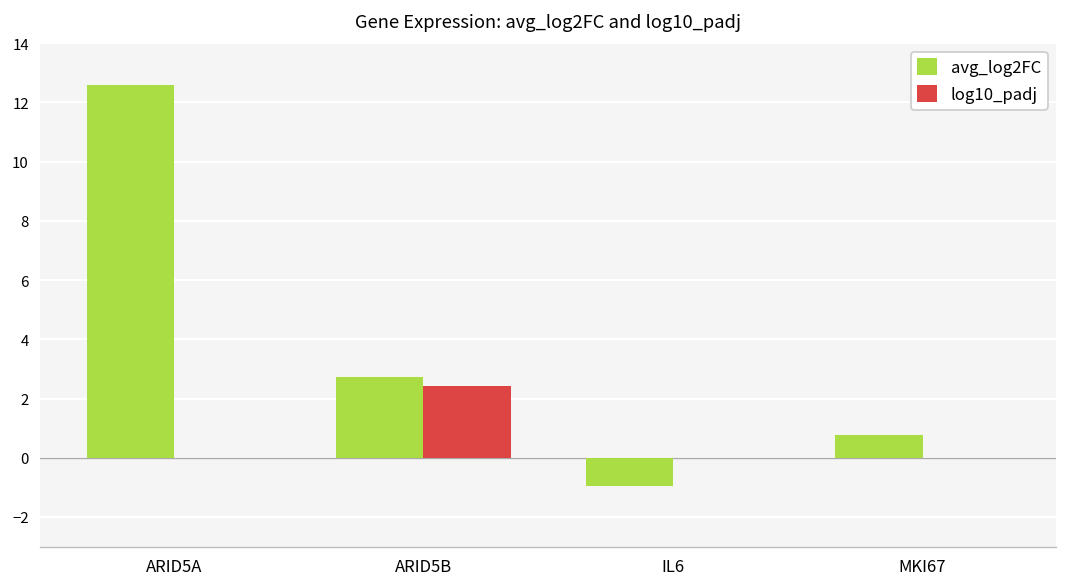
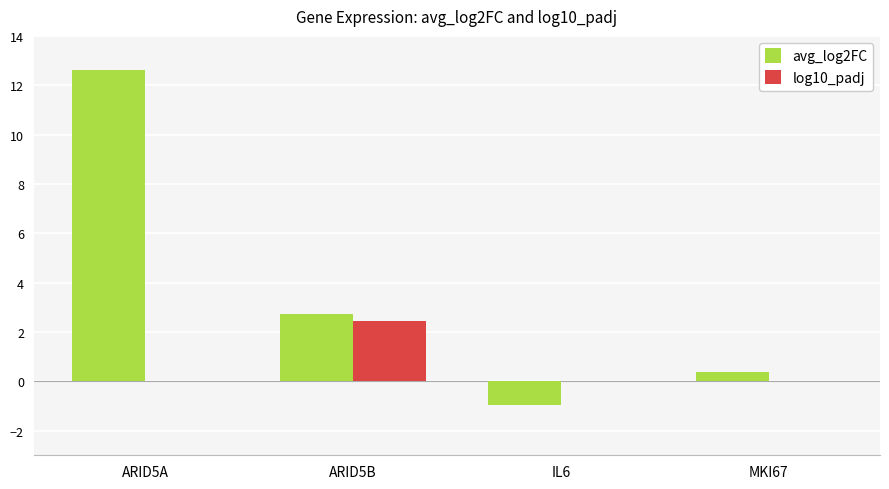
  {
    "avg_log2FC": {
      "ARID5A": 12.6,
      "ARID5B": 2.7,
      "IL6": -1.0,
-     "MKI67": 0.8
+     "MKI67": 0.4
    },
    "log10_padj": {
      "ARID5A": 0.0,
      "ARID5B": 2.4,
      "IL6": 0.0,
      "MKI67": 0.0
    }
  }
